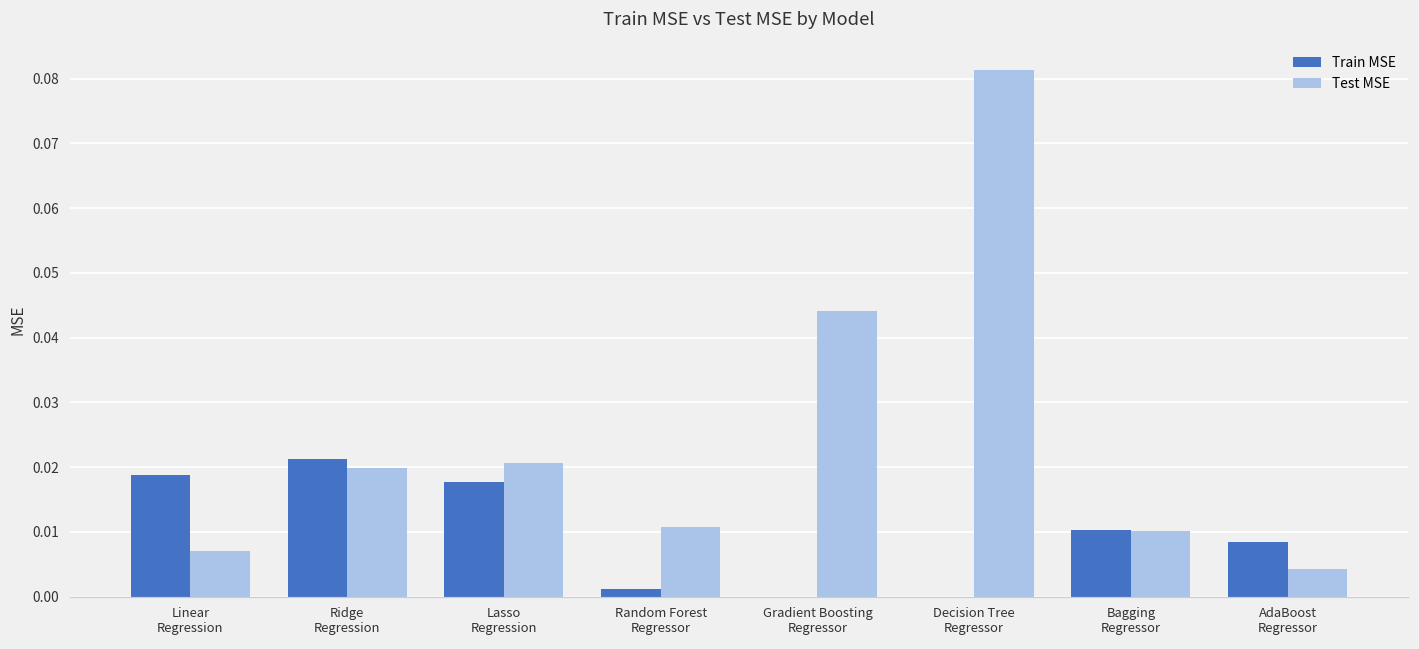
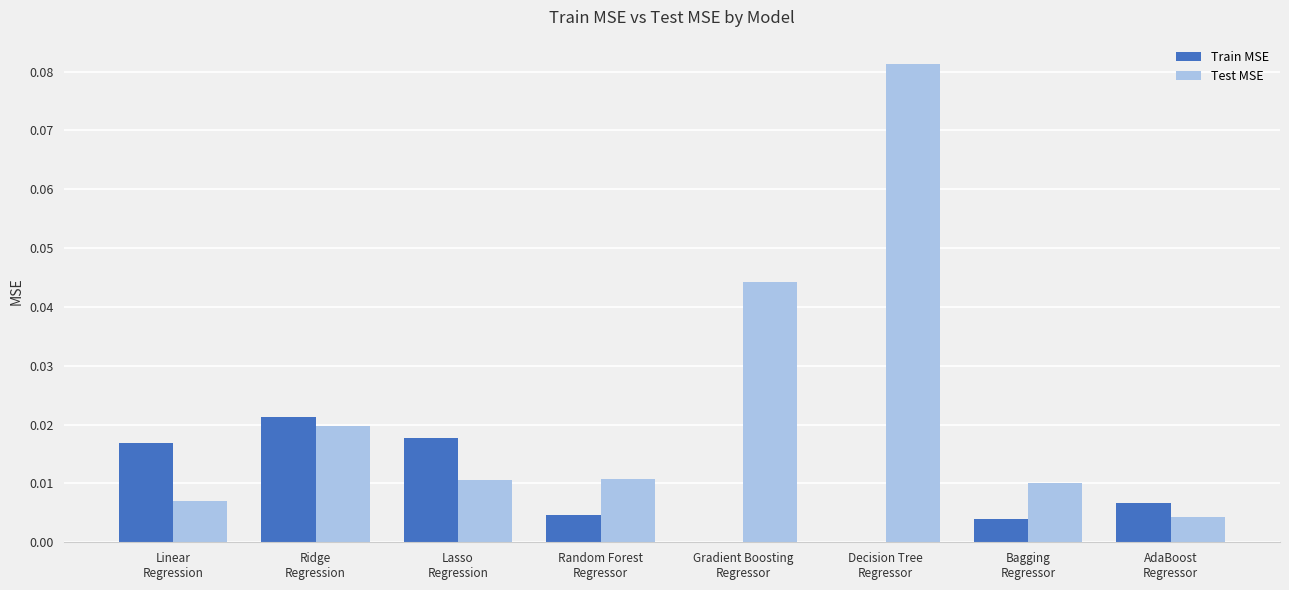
  {
    "Train MSE": {
-     "Linear Regression": 0.019,
+     "Linear Regression": 0.017,
      "Ridge Regression": 0.021,
      "Lasso Regression": 0.018,
-     "Random Forest Regressor": 0.001,
+     "Random Forest Regressor": 0.005,
      "Decision Tree Regressor": 0.000,
-     "Bagging Regressor": 0.010,
-     "AdaBoost Regressor": 0.008
+     "Bagging Regressor": 0.004,
+     "AdaBoost Regressor": 0.007
    },
    "Test MSE": {
      "Linear Regression": 0.007,
      "Ridge Regression": 0.020,
-     "Lasso Regression": 0.021,
+     "Lasso Regression": 0.011,
      "Random Forest Regressor": 0.011,
      "Gradient Boosting Regressor": 0.044,
      "Decision Tree Regressor": 0.081,
      "Bagging Regressor": 0.010,
      "AdaBoost Regressor": 0.004
    }
  }
